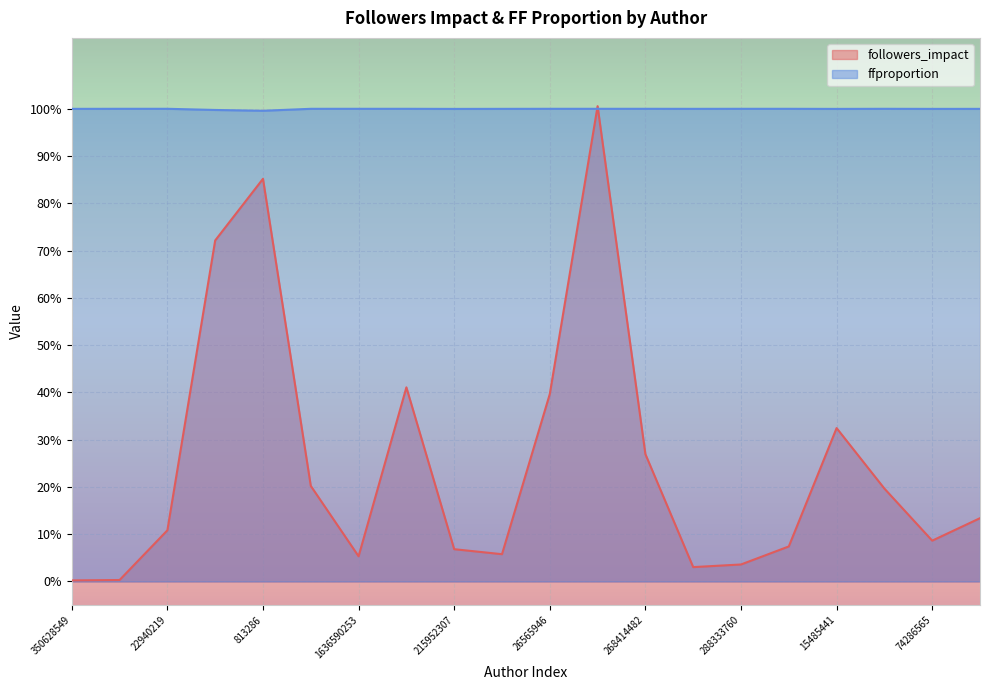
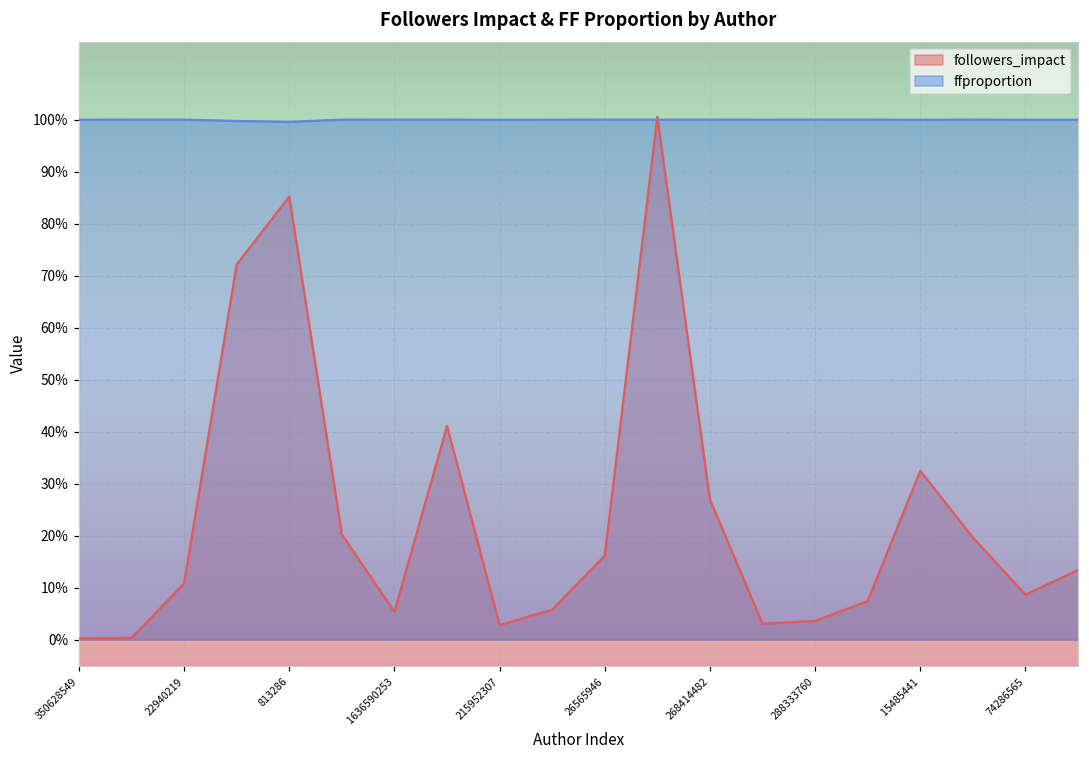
  {
    "followers_impact": {
      "350628549": "0%",
      "22940219": "11%",
      "813286": "85%",
      "1636590253": "5%",
-     "215952307": "7%",
-     "26565946": "40%",
+     "215952307": "3%",
+     "26565946": "16%",
      "268414482": "27%",
      "288333760": "4%",
      "15485441": "32%",
      "74286565": "9%"
    },
    "ffproportion": {
      "350628549": "100%",
      "22940219": "100%",
      "813286": "100%",
      "1636590253": "100%",
      "215952307": "100%",
      "26565946": "100%",
      "268414482": "100%",
      "288333760": "100%",
      "15485441": "100%",
      "74286565": "100%"
    }
  }
